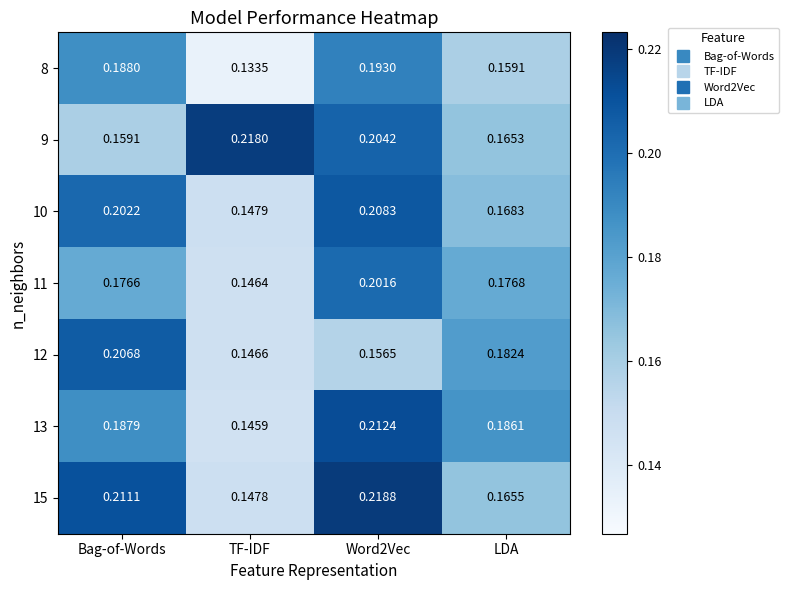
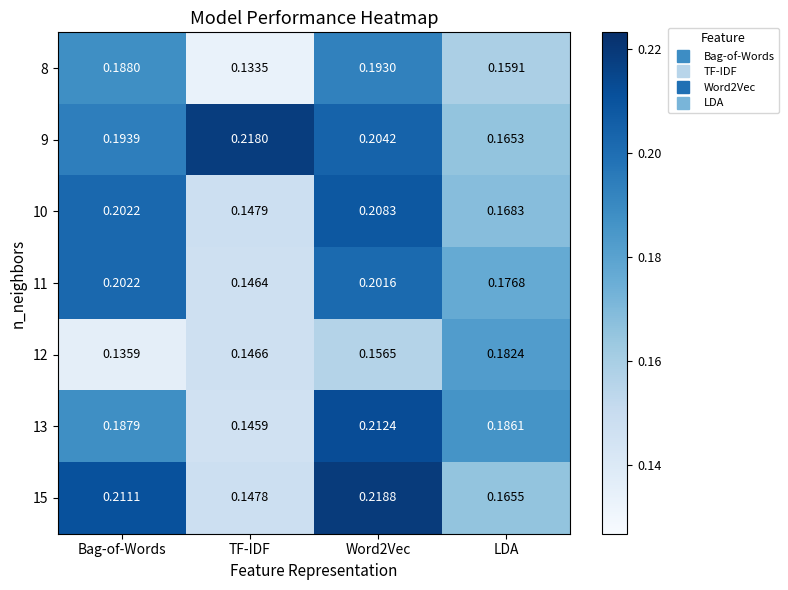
  {
    "8": {
      "Bag-of-Words": 0.1880,
      "TF-IDF": 0.1335,
      "Word2Vec": 0.1930,
      "LDA": 0.1591
    },
    "9": {
-     "Bag-of-Words": 0.1591,
+     "Bag-of-Words": 0.1939,
      "TF-IDF": 0.2180,
      "Word2Vec": 0.2042,
      "LDA": 0.1653
    },
    "10": {
      "Bag-of-Words": 0.2022,
      "TF-IDF": 0.1479,
      "Word2Vec": 0.2083,
      "LDA": 0.1683
    },
    "11": {
-     "Bag-of-Words": 0.1766,
+     "Bag-of-Words": 0.2022,
      "TF-IDF": 0.1464,
      "Word2Vec": 0.2016,
      "LDA": 0.1768
    },
    "12": {
-     "Bag-of-Words": 0.2068,
+     "Bag-of-Words": 0.1359,
      "TF-IDF": 0.1466,
      "Word2Vec": 0.1565,
      "LDA": 0.1824
    },
    "13": {
      "Bag-of-Words": 0.1879,
      "TF-IDF": 0.1459,
      "Word2Vec": 0.2124,
      "LDA": 0.1861
    },
    "15": {
      "Bag-of-Words": 0.2111,
      "TF-IDF": 0.1478,
      "Word2Vec": 0.2188,
      "LDA": 0.1655
    }
  }
